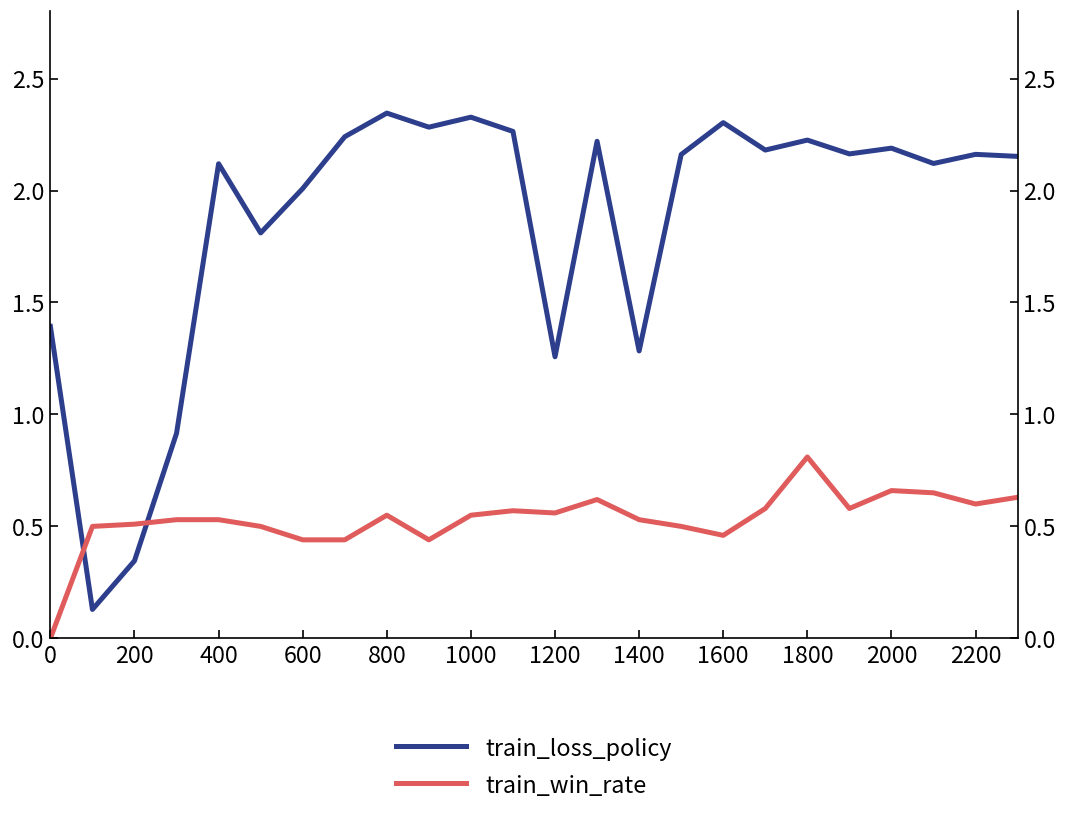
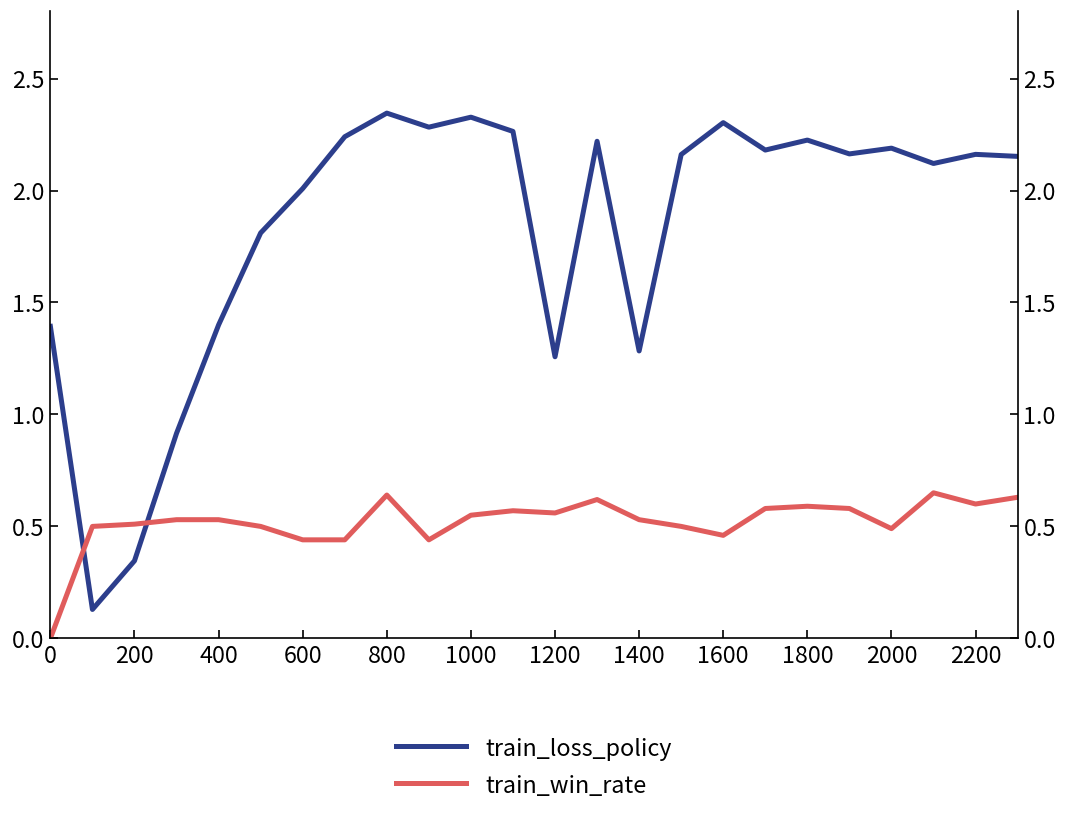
  {
    "train_loss_policy": {
      "0": 1.39,
      "200": 0.35,
-     "400": 2.12,
+     "400": 1.40,
      "600": 2.01,
      "800": 2.35,
      "1000": 2.33,
      "1200": 1.26,
      "1400": 1.28,
      "1600": 2.30,
      "1800": 2.23,
      "2000": 2.19,
      "2200": 2.16
    },
    "train_win_rate": {
      "0": 0.00,
      "200": 0.51,
      "400": 0.53,
      "600": 0.44,
-     "800": 0.55,
+     "800": 0.64,
      "1000": 0.55,
      "1200": 0.56,
      "1400": 0.53,
      "1600": 0.46,
-     "1800": 0.81,
-     "2000": 0.66,
+     "1800": 0.59,
+     "2000": 0.49,
      "2200": 0.60
    }
  }
